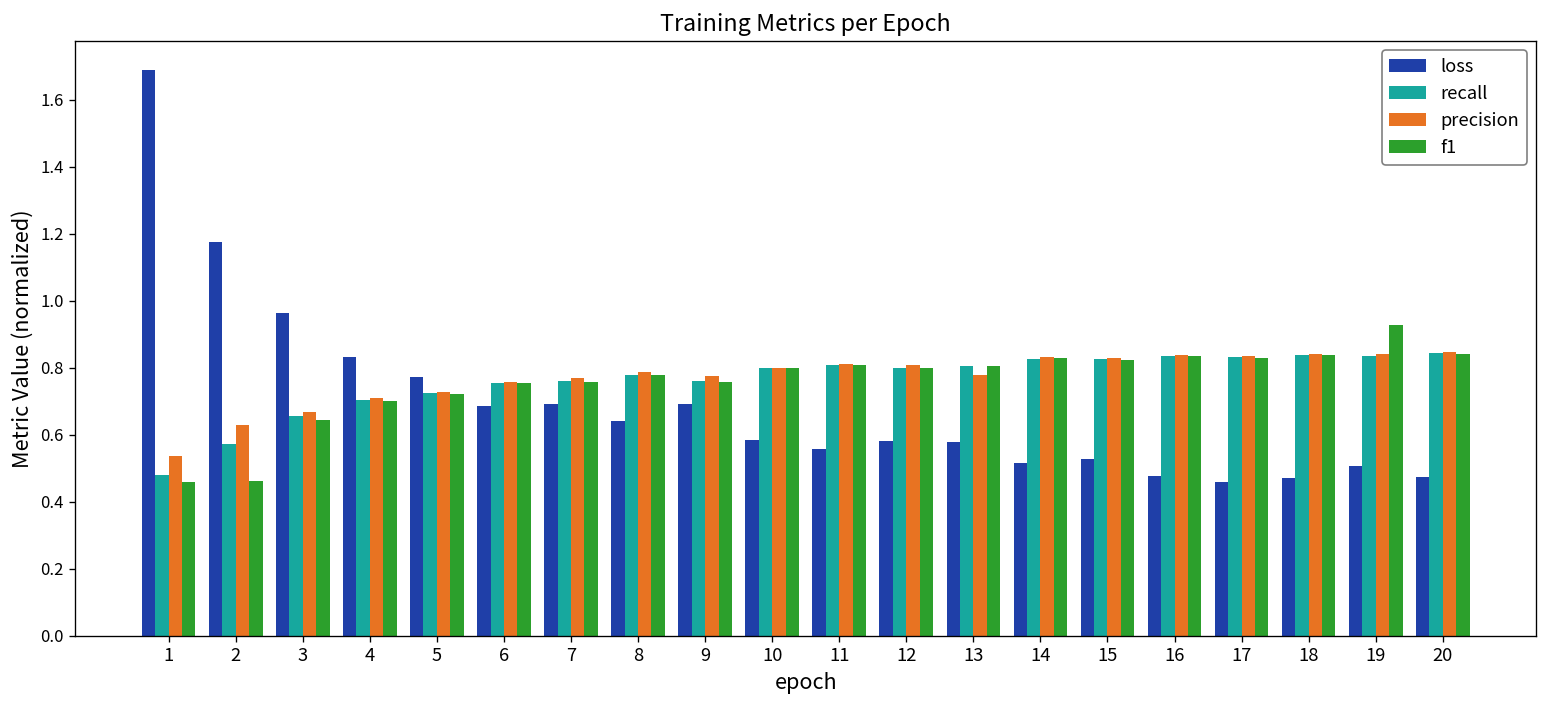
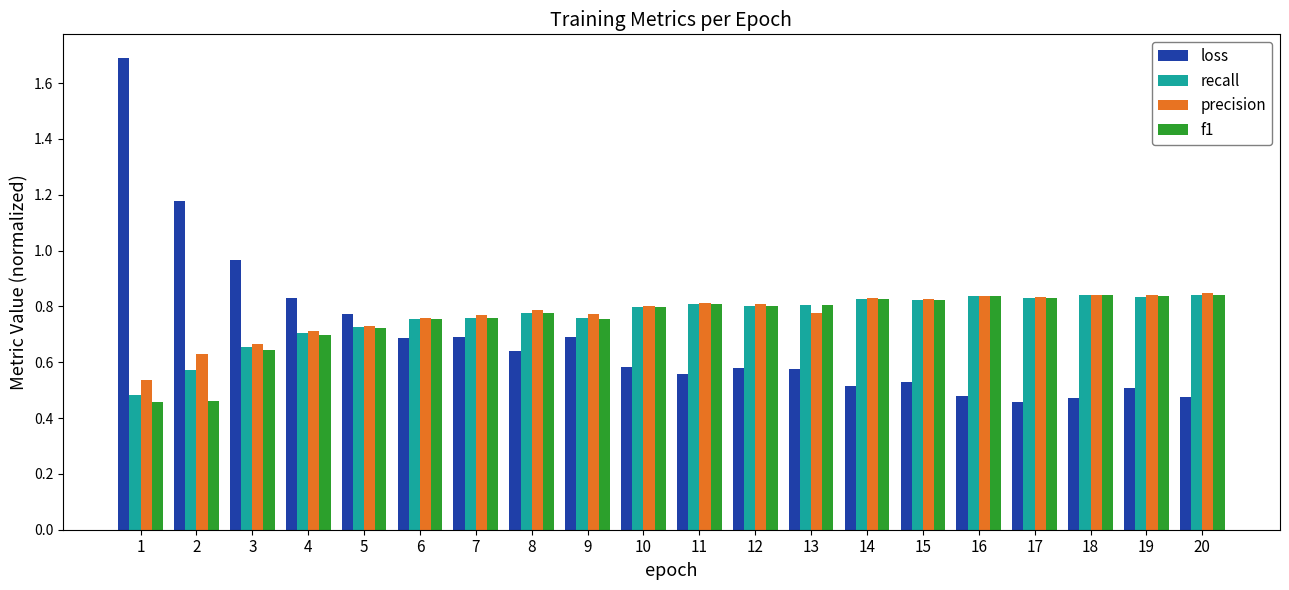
  {
    "loss": {
      "1": 1.69,
      "2": 1.18,
      "3": 0.96,
      "4": 0.83,
      "5": 0.77,
      "6": 0.69,
      "7": 0.69,
      "8": 0.64,
      "9": 0.69,
      "10": 0.58,
      "11": 0.56,
      "12": 0.58,
      "13": 0.58,
      "14": 0.52,
      "15": 0.53,
      "16": 0.48,
      "17": 0.46,
      "18": 0.47,
      "19": 0.51,
      "20": 0.47
    },
    "recall": {
      "1": 0.48,
      "2": 0.57,
      "3": 0.66,
      "4": 0.70,
      "5": 0.72,
      "6": 0.75,
      "7": 0.76,
      "8": 0.78,
      "9": 0.76,
      "10": 0.80,
      "11": 0.81,
      "12": 0.80,
      "13": 0.81,
      "14": 0.83,
      "15": 0.82,
      "16": 0.84,
      "17": 0.83,
      "18": 0.84,
      "19": 0.84,
      "20": 0.84
    },
    "precision": {
      "1": 0.54,
      "2": 0.63,
      "3": 0.67,
      "4": 0.71,
      "5": 0.73,
      "6": 0.76,
      "7": 0.77,
      "8": 0.79,
      "9": 0.77,
      "10": 0.80,
      "11": 0.81,
      "12": 0.81,
      "13": 0.78,
      "14": 0.83,
      "15": 0.83,
      "16": 0.84,
      "17": 0.83,
      "18": 0.84,
      "19": 0.84,
      "20": 0.85
    },
    "f1": {
      "1": 0.46,
      "2": 0.46,
      "3": 0.64,
      "4": 0.70,
      "5": 0.72,
      "6": 0.75,
      "7": 0.76,
      "8": 0.78,
      "9": 0.76,
      "10": 0.80,
      "11": 0.81,
      "12": 0.80,
      "13": 0.81,
      "14": 0.83,
      "15": 0.82,
      "16": 0.84,
      "17": 0.83,
      "18": 0.84,
-     "19": 0.93,
+     "19": 0.84,
      "20": 0.84
    }
  }
